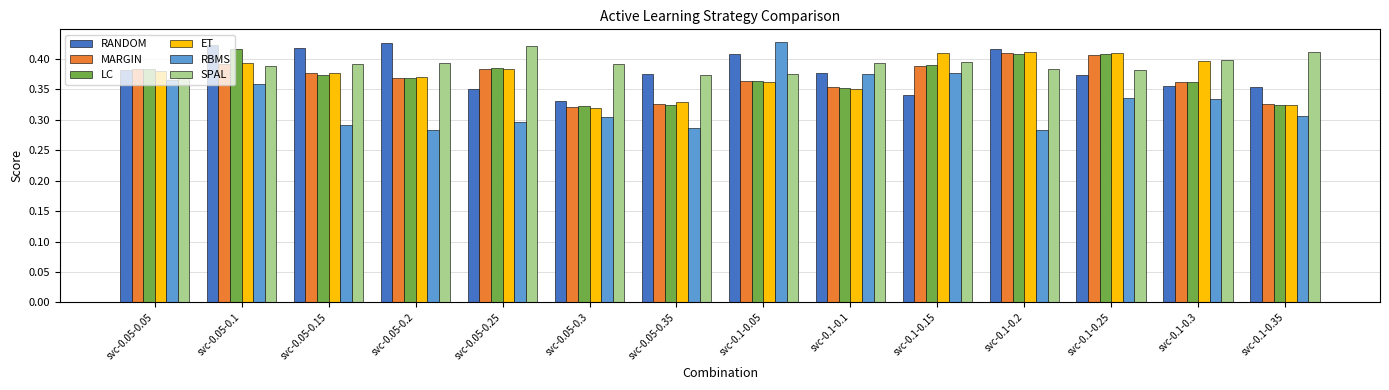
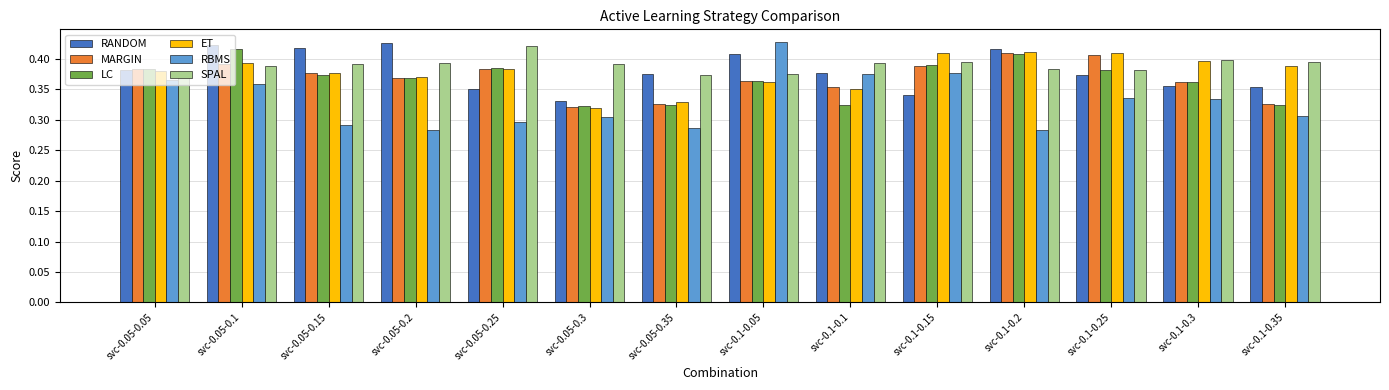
  {
    "MARGIN": {
      "svc-0.05-0.15": 0.38,
      "svc-0.05-0.2": 0.37,
      "svc-0.05-0.25": 0.38,
      "svc-0.05-0.3": 0.32,
      "svc-0.05-0.35": 0.33,
      "svc-0.1-0.05": 0.36,
      "svc-0.1-0.1": 0.35,
      "svc-0.1-0.15": 0.39,
      "svc-0.1-0.2": 0.41,
      "svc-0.1-0.25": 0.41,
      "svc-0.1-0.3": 0.36,
      "svc-0.1-0.35": 0.33
    },
    "LC": {
      "svc-0.05-0.1": 0.42,
      "svc-0.05-0.15": 0.37,
      "svc-0.05-0.2": 0.37,
      "svc-0.05-0.25": 0.39,
      "svc-0.05-0.3": 0.32,
      "svc-0.05-0.35": 0.32,
      "svc-0.1-0.05": 0.36,
-     "svc-0.1-0.1": 0.35,
+     "svc-0.1-0.1": 0.32,
      "svc-0.1-0.15": 0.39,
      "svc-0.1-0.2": 0.41,
-     "svc-0.1-0.25": 0.41,
+     "svc-0.1-0.25": 0.38,
      "svc-0.1-0.3": 0.36,
      "svc-0.1-0.35": 0.32
    },
    "ET": {
      "svc-0.05-0.1": 0.39,
      "svc-0.05-0.15": 0.38,
      "svc-0.05-0.2": 0.37,
      "svc-0.05-0.25": 0.38,
      "svc-0.05-0.3": 0.32,
      "svc-0.05-0.35": 0.33,
      "svc-0.1-0.05": 0.36,
      "svc-0.1-0.1": 0.35,
      "svc-0.1-0.15": 0.41,
      "svc-0.1-0.2": 0.41,
      "svc-0.1-0.25": 0.41,
      "svc-0.1-0.3": 0.40,
-     "svc-0.1-0.35": 0.32
+     "svc-0.1-0.35": 0.39
    },
    "SPAL": {
      "svc-0.05-0.1": 0.39,
      "svc-0.05-0.15": 0.39,
      "svc-0.05-0.2": 0.39,
      "svc-0.05-0.25": 0.42,
      "svc-0.05-0.3": 0.39,
      "svc-0.05-0.35": 0.37,
      "svc-0.1-0.05": 0.38,
      "svc-0.1-0.1": 0.39,
      "svc-0.1-0.15": 0.39,
      "svc-0.1-0.2": 0.38,
      "svc-0.1-0.25": 0.38,
      "svc-0.1-0.3": 0.40,
-     "svc-0.1-0.35": 0.41
+     "svc-0.1-0.35": 0.39
    }
  }
